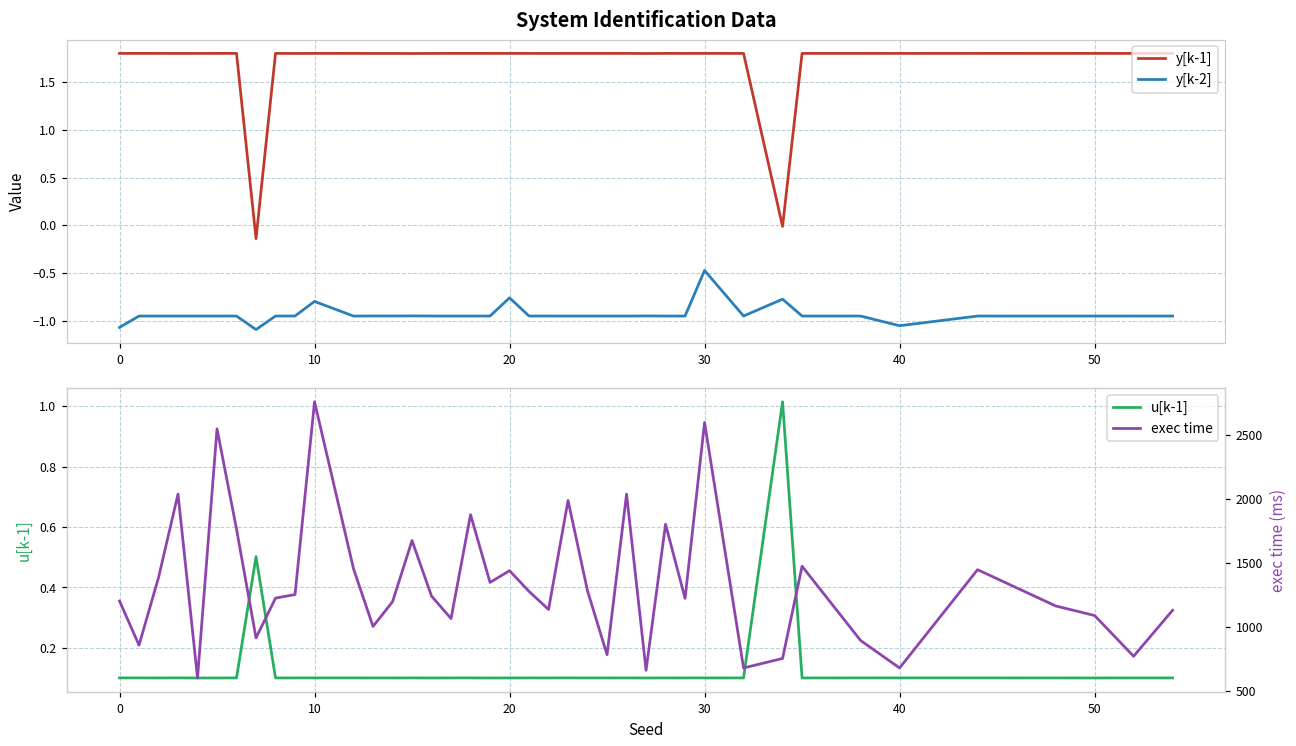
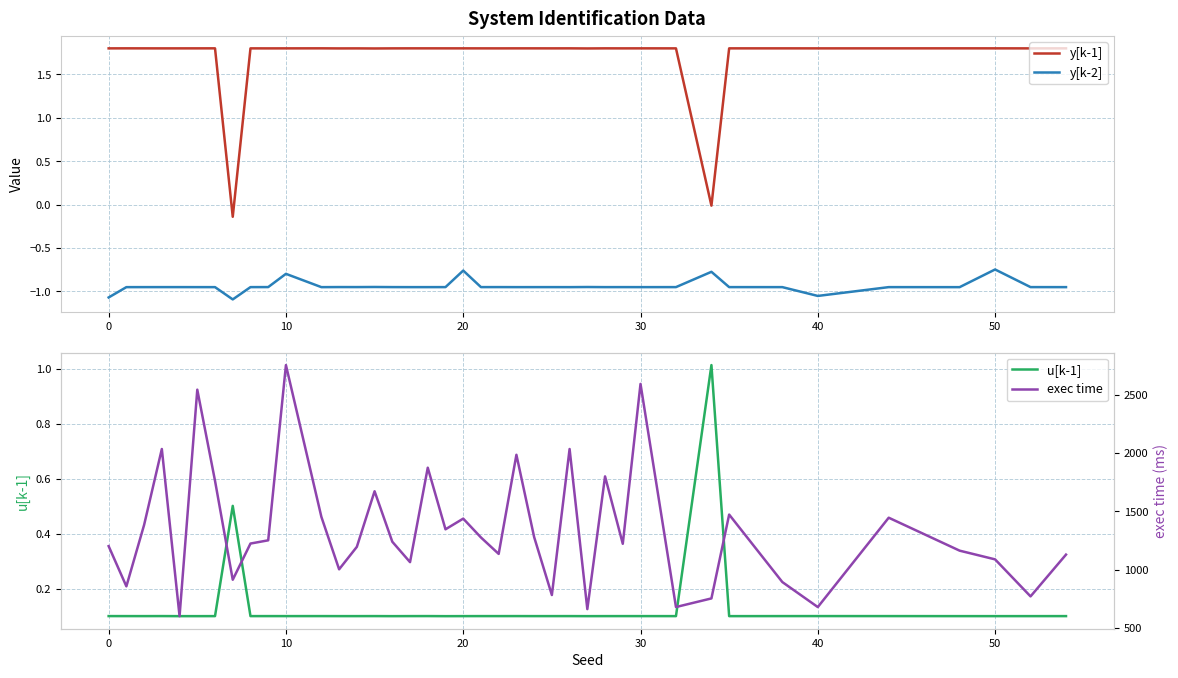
  {
    "System Identification Data": {
      "y[k-1]": {
        "0": 1.8,
        "10": 1.8,
        "20": 1.8,
        "30": 1.8,
        "40": 1.8,
        "50": 1.8
      },
      "y[k-2]": {
        "0": -1.1,
        "10": -0.8,
        "20": -0.8,
-       "30": -0.5,
+       "30": -0.9,
        "40": -1.1,
-       "50": -0.9
+       "50": -0.7
      }
    }
  }
